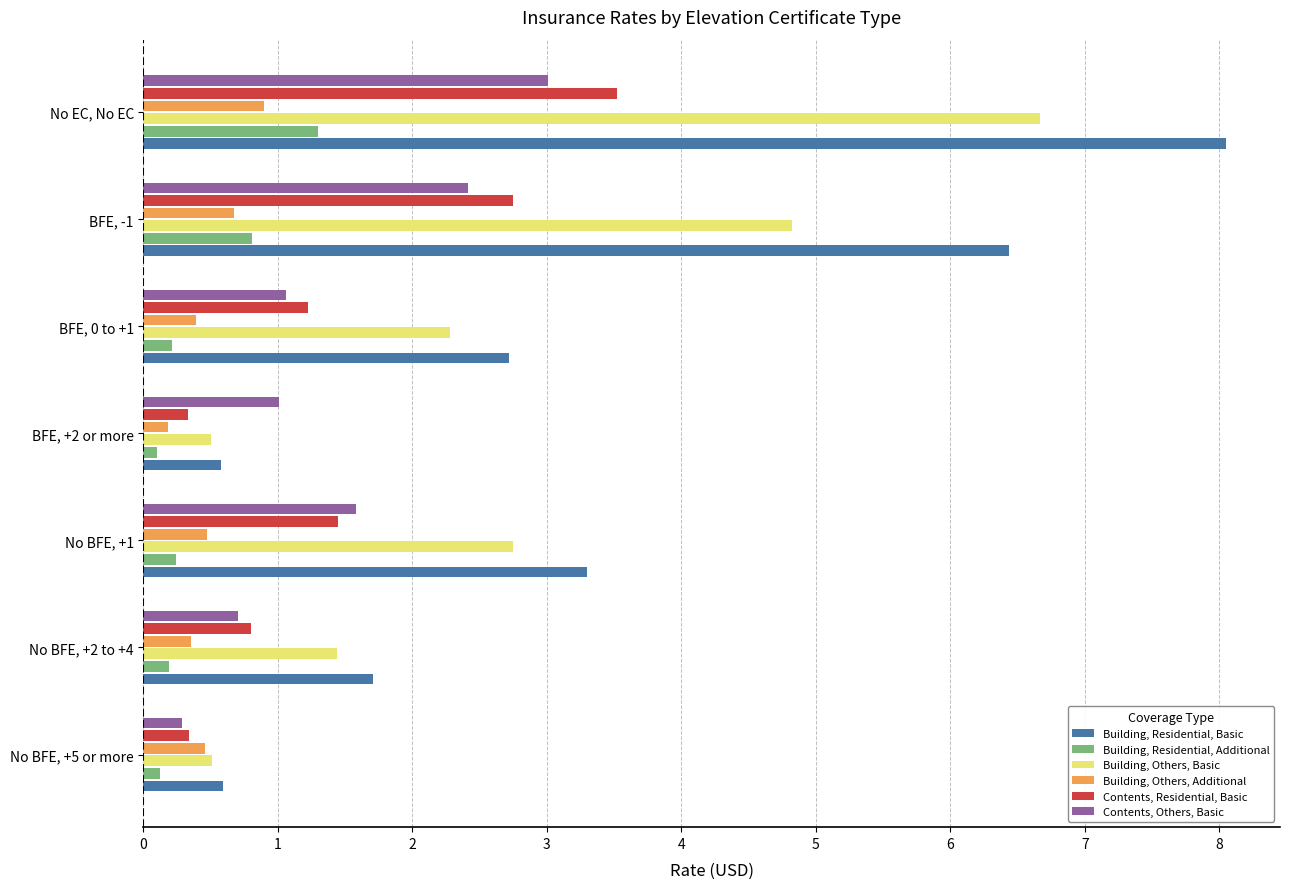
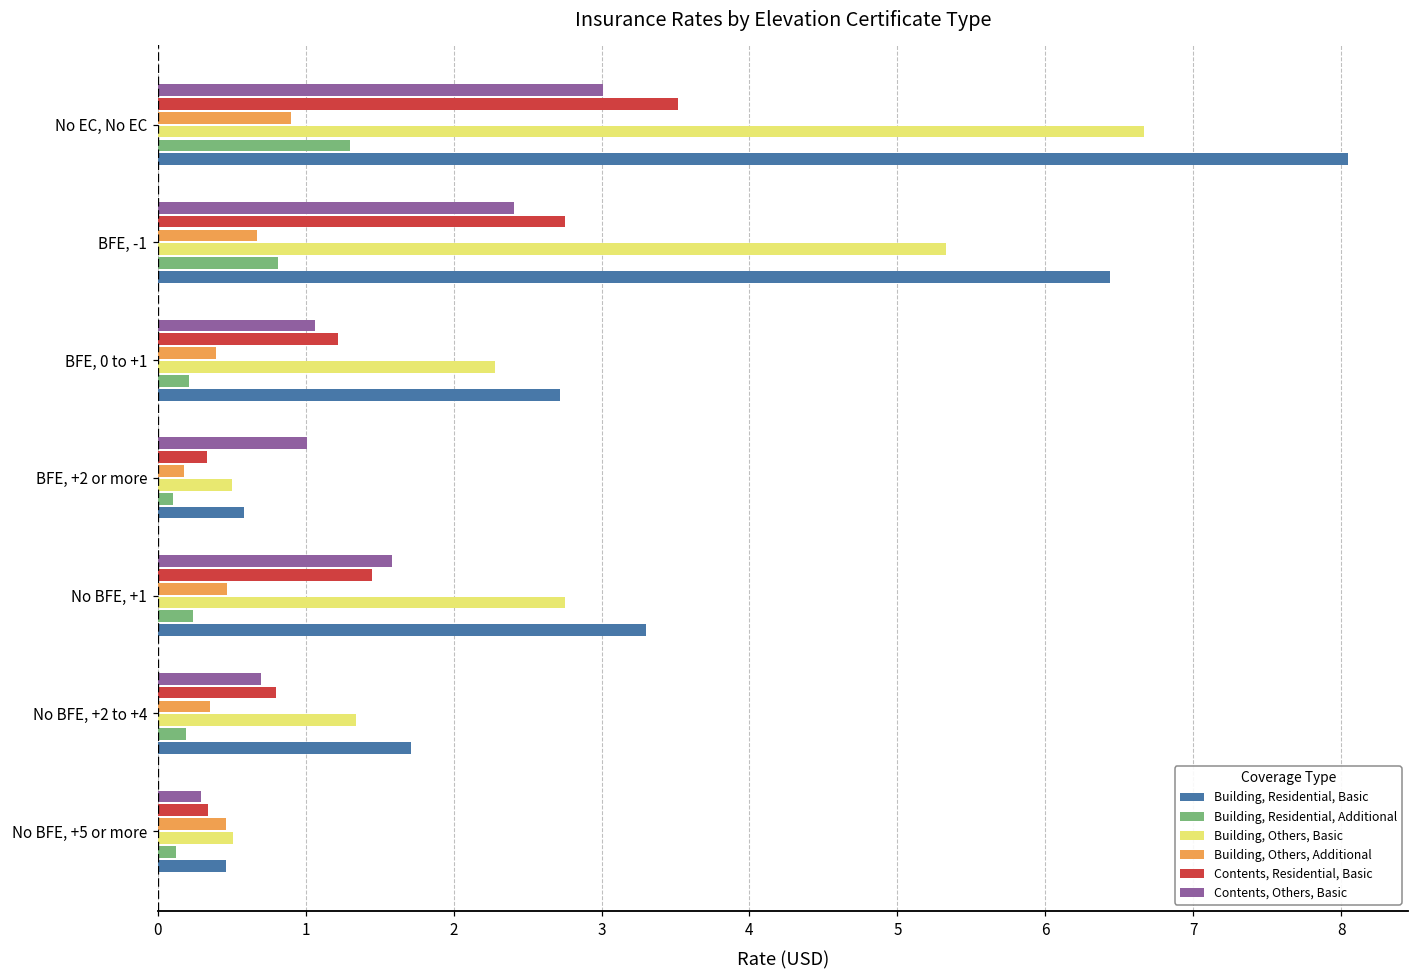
  {
    "Building, Residential, Basic": {
      "No EC, No EC": 8.05,
      "BFE, -1": 6.44,
      "BFE, 0 to +1": 2.72,
      "BFE, +2 or more": 0.58,
      "No BFE, +1": 3.30,
      "No BFE, +2 to +4": 1.71,
-     "No BFE, +5 or more": 0.59
+     "No BFE, +5 or more": 0.46
    },
    "Building, Residential, Additional": {
      "No EC, No EC": 1.30,
      "BFE, -1": 0.81,
      "BFE, 0 to +1": 0.21,
      "BFE, +2 or more": 0.10,
      "No BFE, +1": 0.24,
      "No BFE, +2 to +4": 0.19,
      "No BFE, +5 or more": 0.12
    },
    "Building, Others, Basic": {
      "No EC, No EC": 6.67,
-     "BFE, -1": 4.82,
+     "BFE, -1": 5.33,
      "BFE, 0 to +1": 2.28,
      "BFE, +2 or more": 0.50,
      "No BFE, +1": 2.75,
-     "No BFE, +2 to +4": 1.44,
+     "No BFE, +2 to +4": 1.34,
      "No BFE, +5 or more": 0.51
    },
    "Building, Others, Additional": {
      "No EC, No EC": 0.90,
      "BFE, -1": 0.67,
      "BFE, 0 to +1": 0.39,
      "BFE, +2 or more": 0.18,
      "No BFE, +1": 0.47,
      "No BFE, +2 to +4": 0.35,
      "No BFE, +5 or more": 0.46
    },
    "Contents, Residential, Basic": {
      "No EC, No EC": 3.52,
      "BFE, -1": 2.75,
      "BFE, 0 to +1": 1.22,
      "BFE, +2 or more": 0.33,
      "No BFE, +1": 1.45,
      "No BFE, +2 to +4": 0.80,
      "No BFE, +5 or more": 0.34
    },
    "Contents, Others, Basic": {
      "No EC, No EC": 3.01,
      "BFE, -1": 2.41,
      "BFE, 0 to +1": 1.06,
      "BFE, +2 or more": 1.01,
      "No BFE, +1": 1.58,
      "No BFE, +2 to +4": 0.70,
      "No BFE, +5 or more": 0.29
    }
  }
